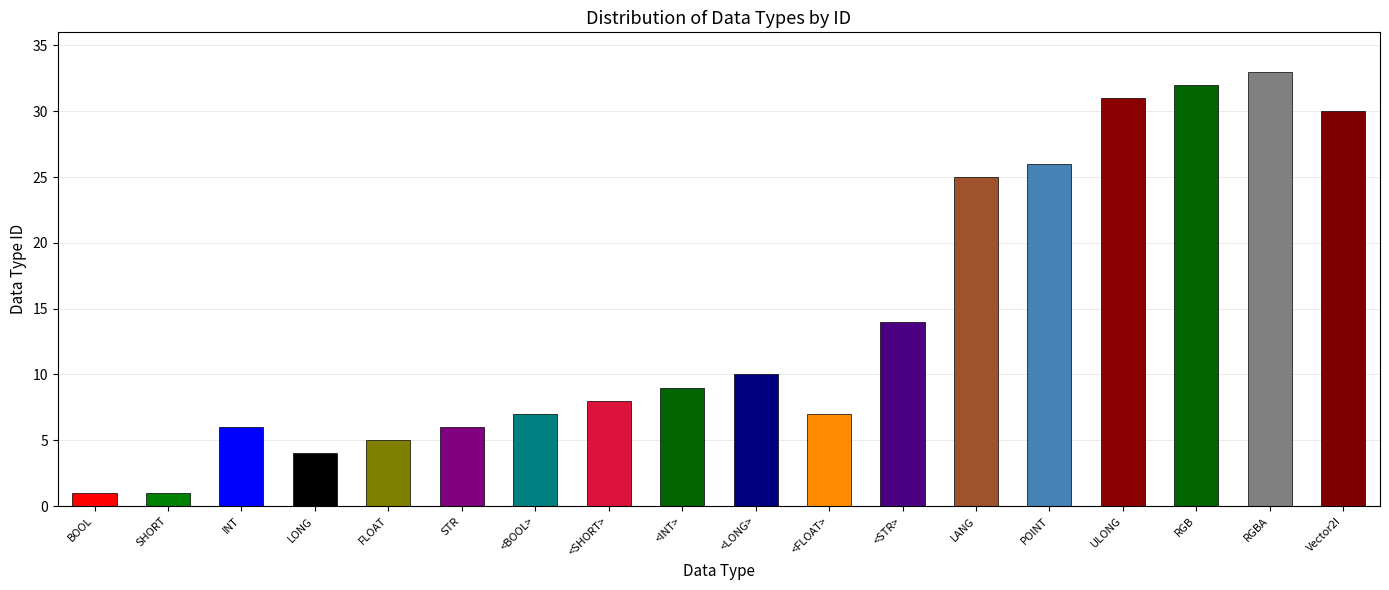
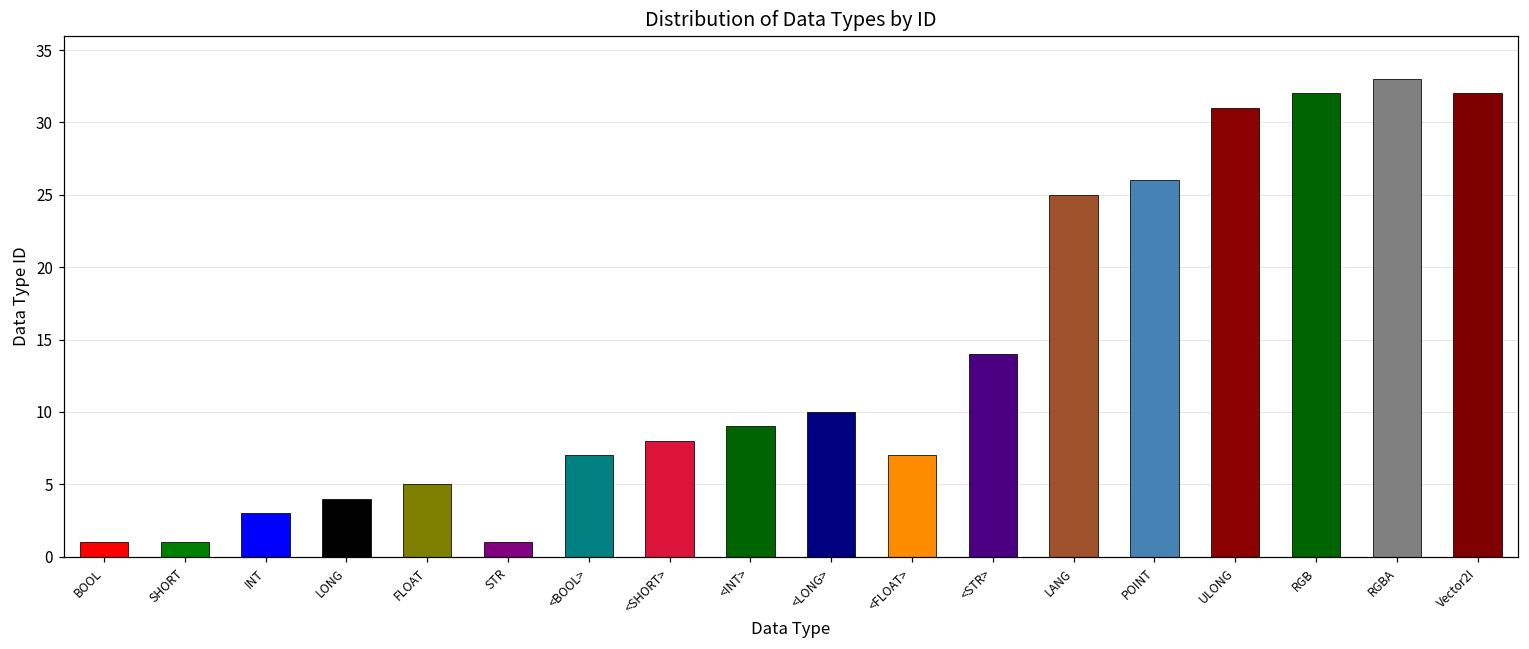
  {
    "BOOL": 1,
    "SHORT": 1,
-   "INT": 6,
+   "INT": 3,
    "LONG": 4,
    "FLOAT": 5,
-   "STR": 6,
+   "STR": 1,
    "<BOOL>": 7,
    "<SHORT>": 8,
    "<INT>": 9,
    "<LONG>": 10,
    "<FLOAT>": 7,
    "<STR>": 14,
    "LANG": 25,
    "POINT": 26,
    "ULONG": 31,
    "RGB": 32,
    "RGBA": 33,
-   "Vector2I": 30
+   "Vector2I": 32
  }
